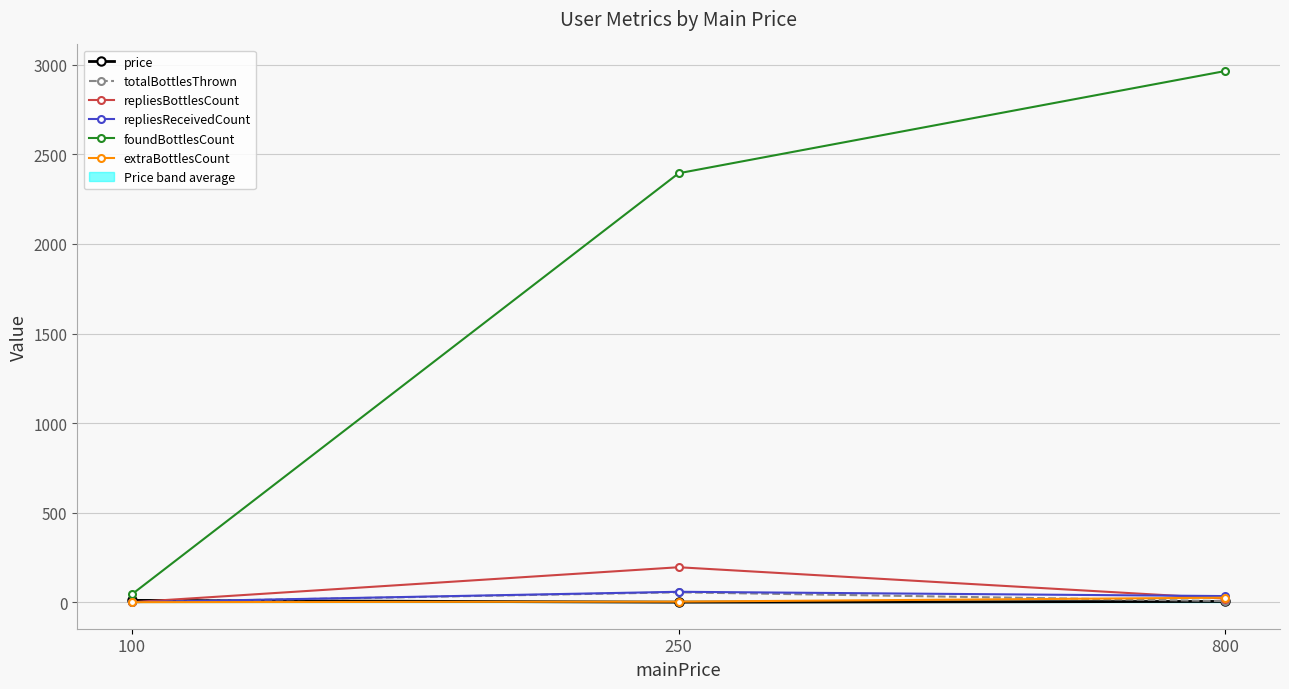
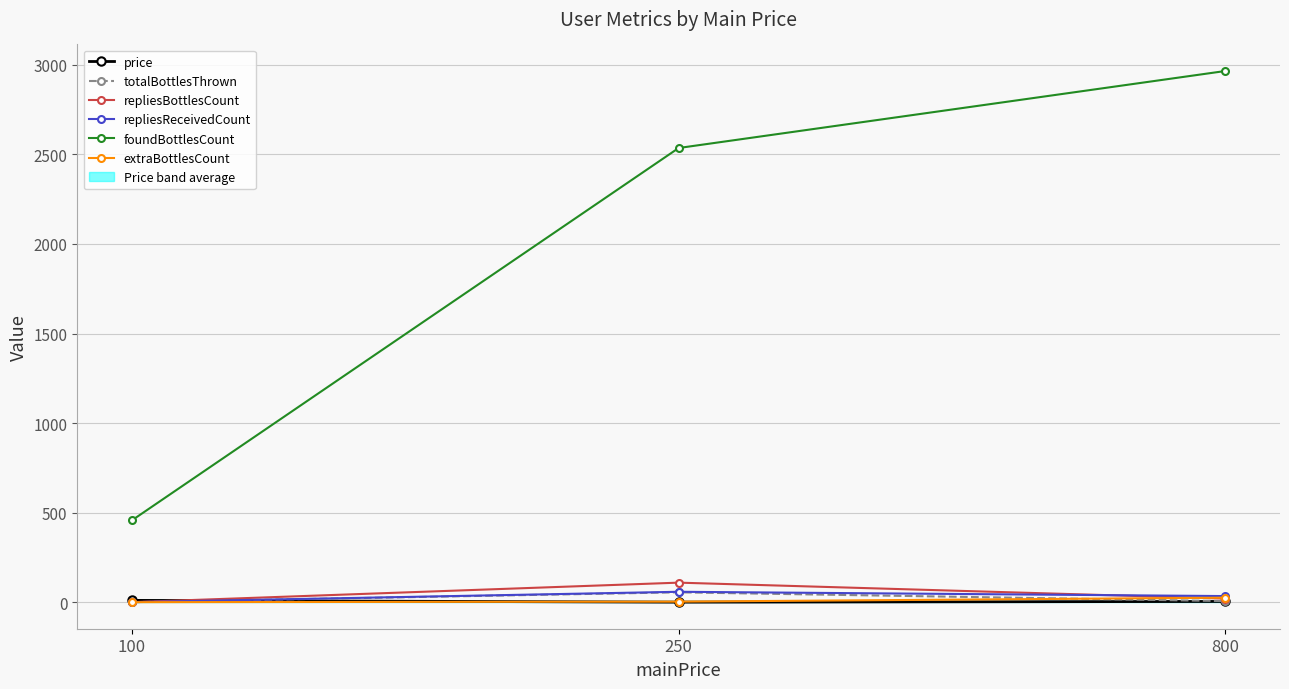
  {
    "repliesBottlesCount": {
-     "250": 200
+     "250": 110
    },
    "foundBottlesCount": {
-     "100": 40,
-     "250": 2400,
+     "100": 460,
+     "250": 2540,
      "800": 2970
    }
  }
